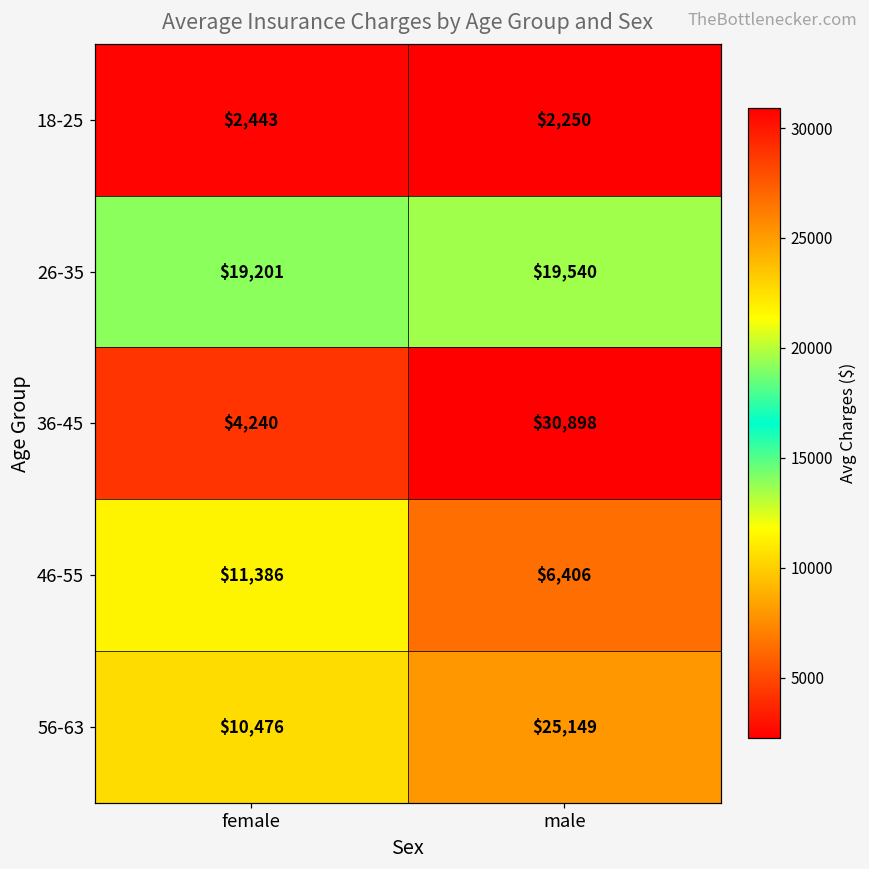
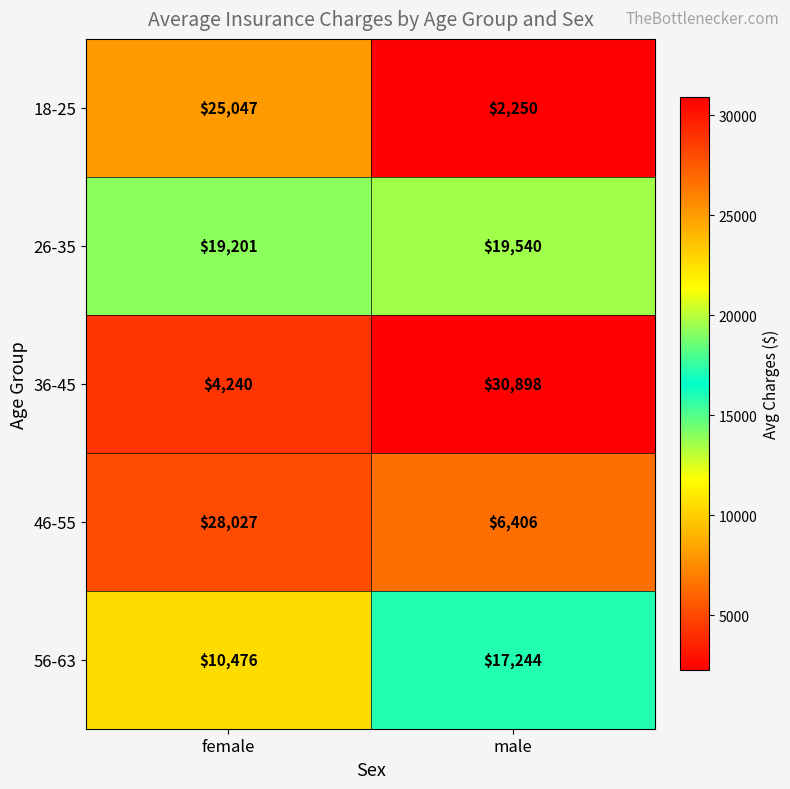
  {
    "18-25": {
-     "female": "$2,443",
+     "female": "$25,047",
      "male": "$2,250"
    },
    "26-35": {
      "female": "$19,201",
      "male": "$19,540"
    },
    "36-45": {
      "female": "$4,240",
      "male": "$30,898"
    },
    "46-55": {
-     "female": "$11,386",
+     "female": "$28,027",
      "male": "$6,406"
    },
    "56-63": {
      "female": "$10,476",
-     "male": "$25,149"
+     "male": "$17,244"
    }
  }
